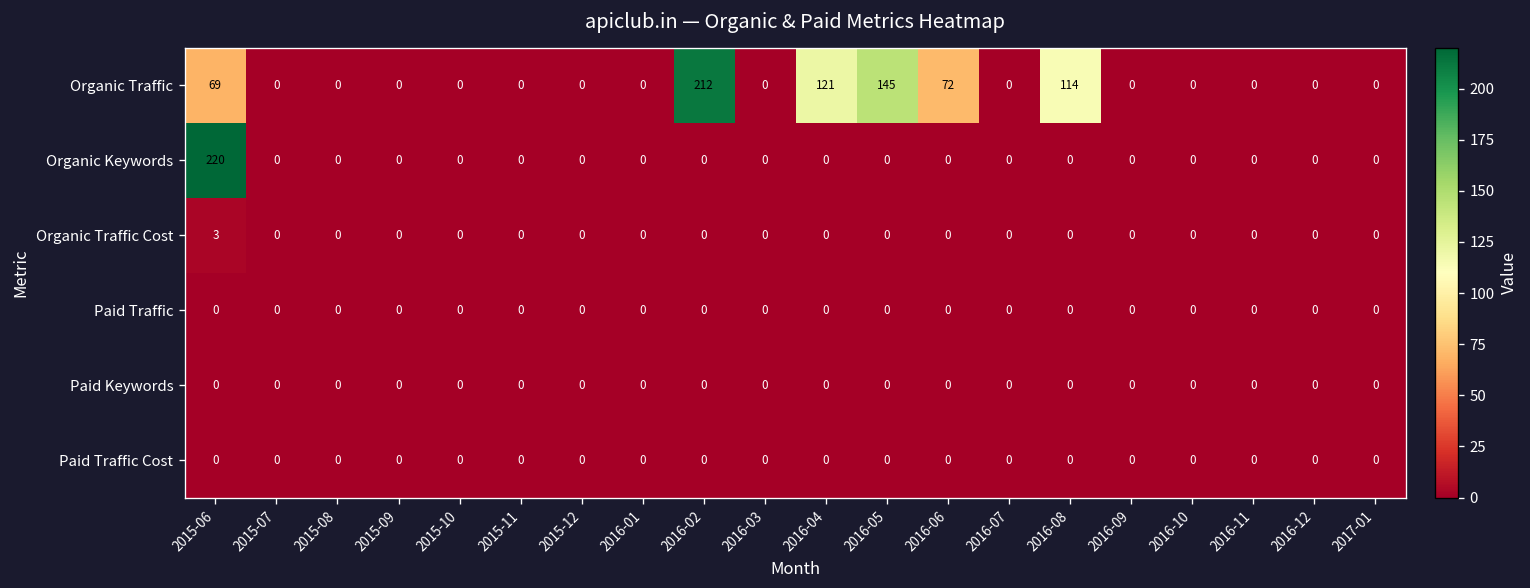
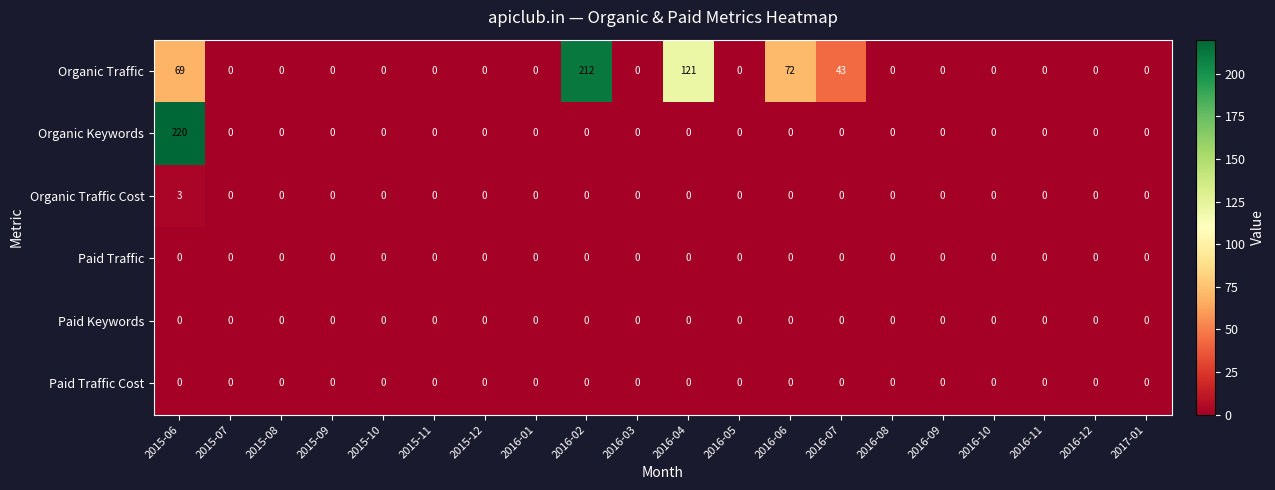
  {
    "Organic Traffic": {
      "2015-06": 69,
      "2015-07": 0,
      "2015-08": 0,
      "2015-09": 0,
      "2015-10": 0,
      "2015-11": 0,
      "2015-12": 0,
      "2016-01": 0,
      "2016-02": 212,
      "2016-03": 0,
      "2016-04": 121,
-     "2016-05": 145,
+     "2016-05": 0,
      "2016-06": 72,
-     "2016-07": 0,
-     "2016-08": 114,
+     "2016-07": 43,
+     "2016-08": 0,
      "2016-09": 0,
      "2016-10": 0,
      "2016-11": 0,
      "2016-12": 0,
      "2017-01": 0
    },
    "Organic Keywords": {
      "2015-06": 220,
      "2015-07": 0,
      "2015-08": 0,
      "2015-09": 0,
      "2015-10": 0,
      "2015-11": 0,
      "2015-12": 0,
      "2016-01": 0,
      "2016-02": 0,
      "2016-03": 0,
      "2016-04": 0,
      "2016-05": 0,
      "2016-06": 0,
      "2016-07": 0,
      "2016-08": 0,
      "2016-09": 0,
      "2016-10": 0,
      "2016-11": 0,
      "2016-12": 0,
      "2017-01": 0
    },
    "Organic Traffic Cost": {
      "2015-06": 3,
      "2015-07": 0,
      "2015-08": 0,
      "2015-09": 0,
      "2015-10": 0,
      "2015-11": 0,
      "2015-12": 0,
      "2016-01": 0,
      "2016-02": 0,
      "2016-03": 0,
      "2016-04": 0,
      "2016-05": 0,
      "2016-06": 0,
      "2016-07": 0,
      "2016-08": 0,
      "2016-09": 0,
      "2016-10": 0,
      "2016-11": 0,
      "2016-12": 0,
      "2017-01": 0
    },
    "Paid Traffic": {
      "2015-06": 0,
      "2015-07": 0,
      "2015-08": 0,
      "2015-09": 0,
      "2015-10": 0,
      "2015-11": 0,
      "2015-12": 0,
      "2016-01": 0,
      "2016-02": 0,
      "2016-03": 0,
      "2016-04": 0,
      "2016-05": 0,
      "2016-06": 0,
      "2016-07": 0,
      "2016-08": 0,
      "2016-09": 0,
      "2016-10": 0,
      "2016-11": 0,
      "2016-12": 0,
      "2017-01": 0
    },
    "Paid Keywords": {
      "2015-06": 0,
      "2015-07": 0,
      "2015-08": 0,
      "2015-09": 0,
      "2015-10": 0,
      "2015-11": 0,
      "2015-12": 0,
      "2016-01": 0,
      "2016-02": 0,
      "2016-03": 0,
      "2016-04": 0,
      "2016-05": 0,
      "2016-06": 0,
      "2016-07": 0,
      "2016-08": 0,
      "2016-09": 0,
      "2016-10": 0,
      "2016-11": 0,
      "2016-12": 0,
      "2017-01": 0
    },
    "Paid Traffic Cost": {
      "2015-06": 0,
      "2015-07": 0,
      "2015-08": 0,
      "2015-09": 0,
      "2015-10": 0,
      "2015-11": 0,
      "2015-12": 0,
      "2016-01": 0,
      "2016-02": 0,
      "2016-03": 0,
      "2016-04": 0,
      "2016-05": 0,
      "2016-06": 0,
      "2016-07": 0,
      "2016-08": 0,
      "2016-09": 0,
      "2016-10": 0,
      "2016-11": 0,
      "2016-12": 0,
      "2017-01": 0
    }
  }
